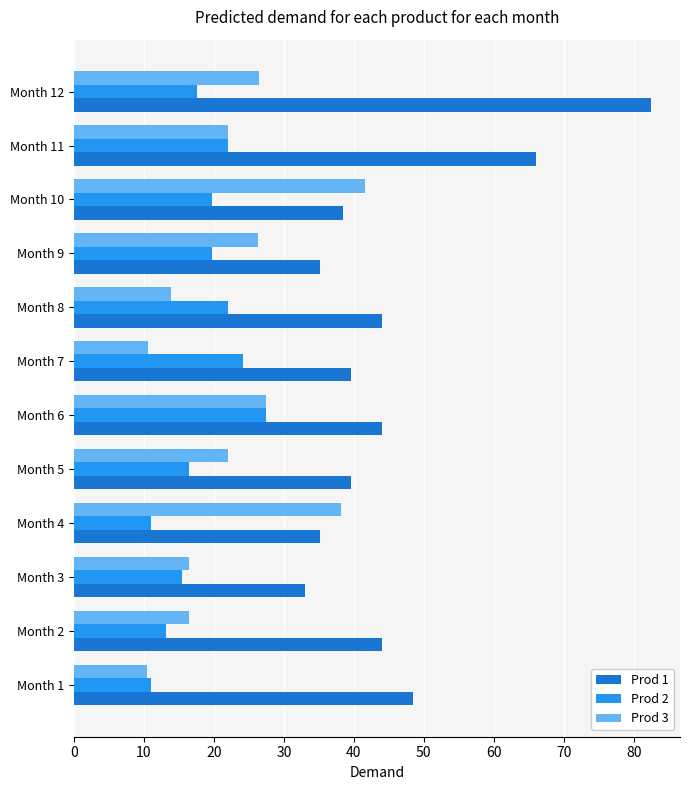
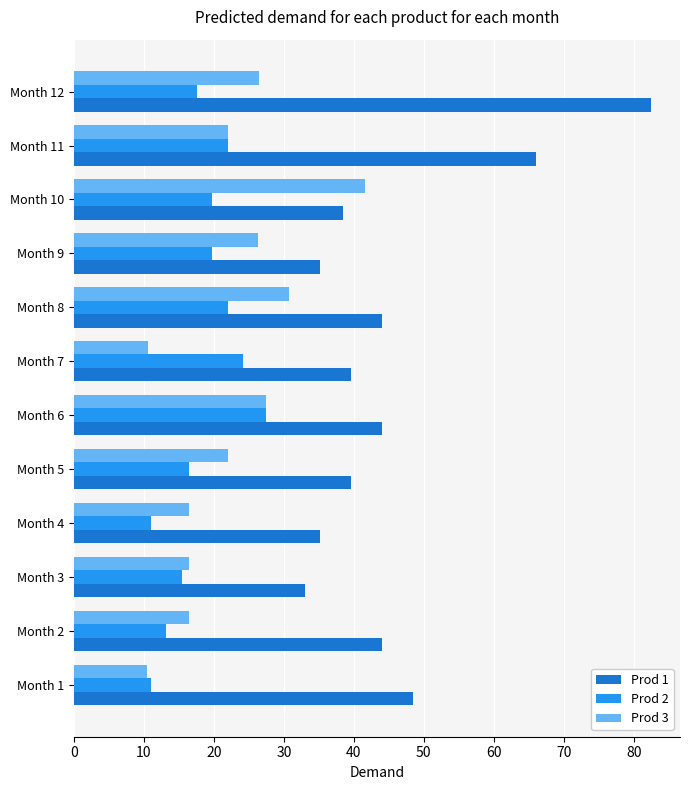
  {
    "Prod 3": {
      "Month 12": 26,
      "Month 11": 22,
      "Month 10": 42,
      "Month 9": 26,
-     "Month 8": 14,
+     "Month 8": 31,
      "Month 7": 11,
      "Month 6": 28,
      "Month 5": 22,
-     "Month 4": 38,
+     "Month 4": 17,
      "Month 3": 17,
      "Month 2": 17,
      "Month 1": 11
    }
  }
